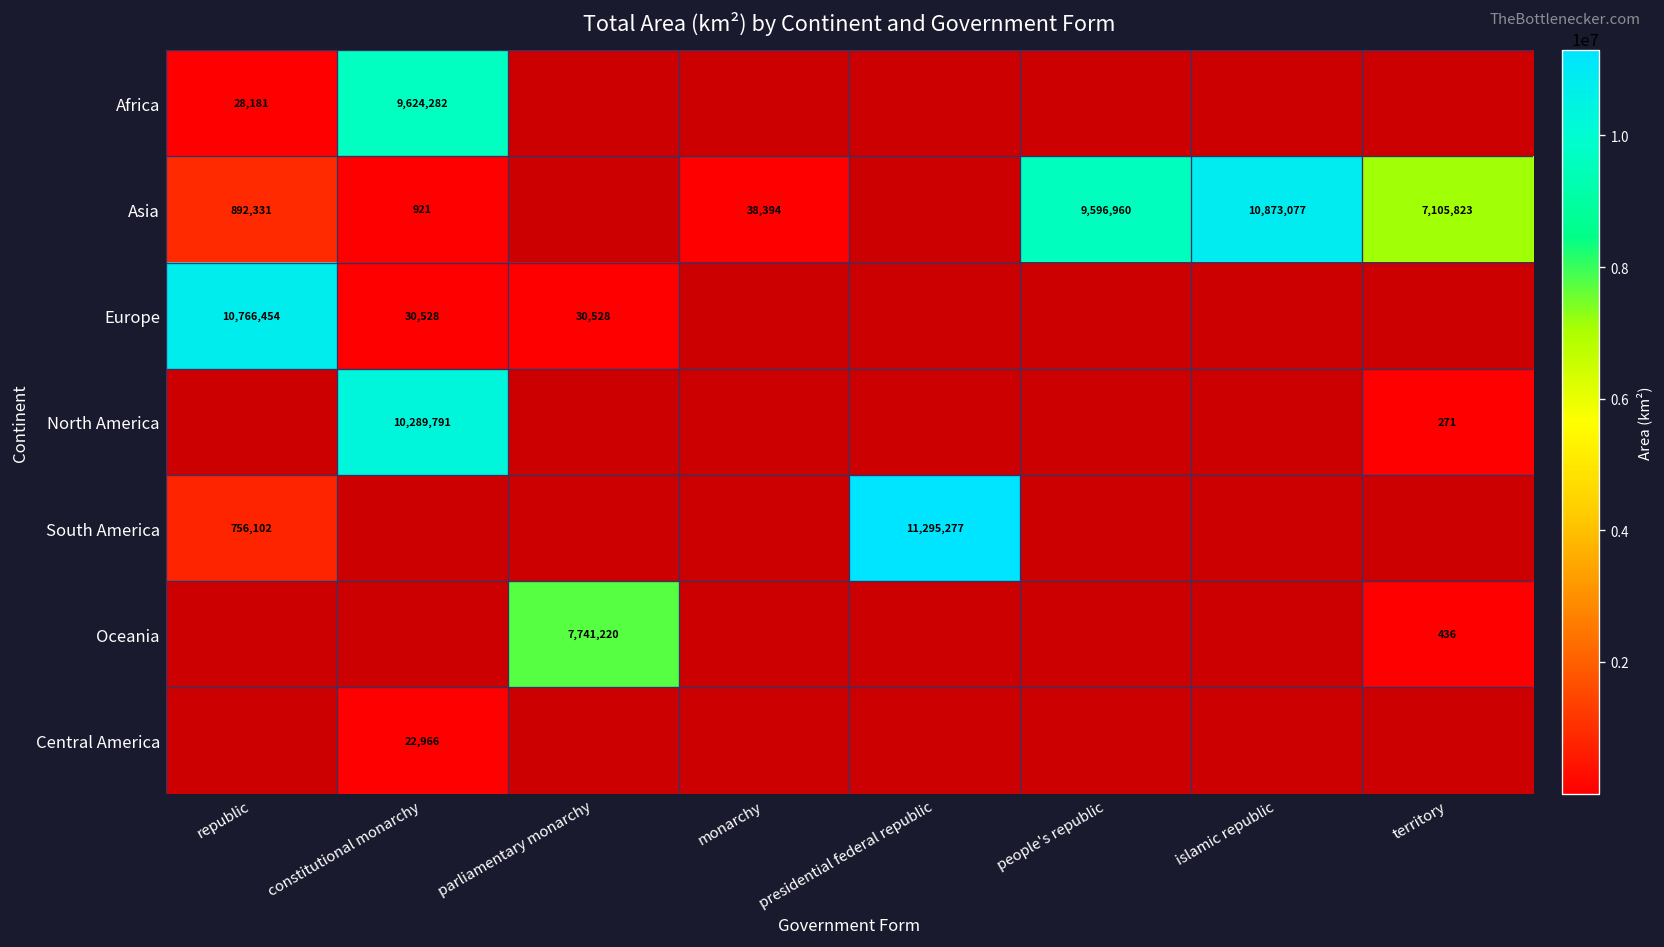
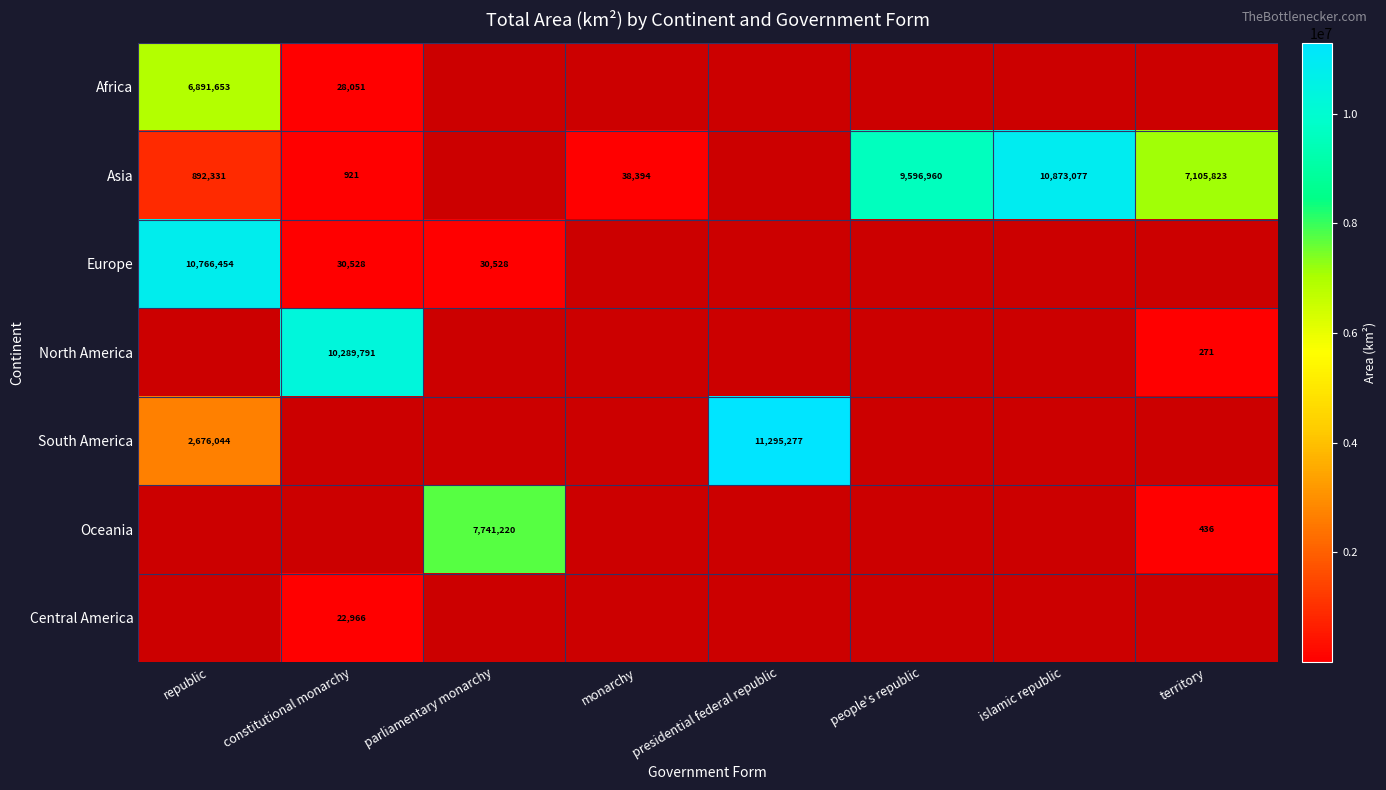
  {
    "Africa": {
-     "republic": "28,181",
-     "constitutional monarchy": "9,624,282"
+     "republic": "6,891,653",
+     "constitutional monarchy": "28,051"
    },
    "Asia": {
      "republic": "892,331",
      "constitutional monarchy": "921",
      "monarchy": "38,394",
      "people's republic": "9,596,960",
      "islamic republic": "10,873,077",
      "territory": "7,105,823"
    },
    "Europe": {
      "republic": "10,766,454",
      "constitutional monarchy": "30,528",
      "parliamentary monarchy": "30,528"
    },
    "North America": {
      "constitutional monarchy": "10,289,791",
      "territory": "271"
    },
    "South America": {
-     "republic": "756,102",
+     "republic": "2,676,044",
      "presidential federal republic": "11,295,277"
    },
    "Oceania": {
      "parliamentary monarchy": "7,741,220",
      "territory": "436"
    },
    "Central America": {
      "constitutional monarchy": "22,966"
    }
  }
